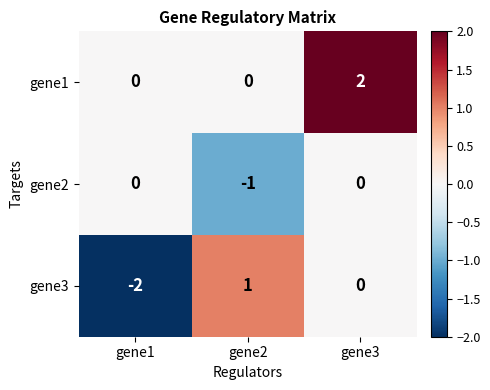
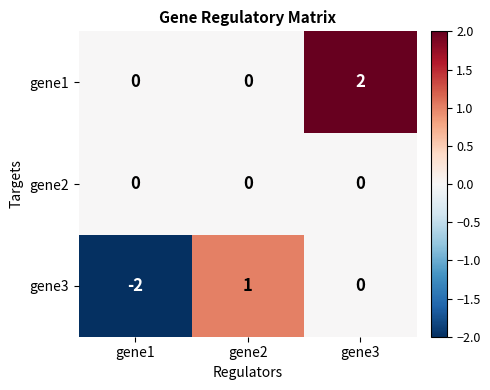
  {
    "gene1": {
      "gene1": 0,
      "gene2": 0,
      "gene3": 2
    },
    "gene2": {
      "gene1": 0,
-     "gene2": -1,
+     "gene2": 0,
      "gene3": 0
    },
    "gene3": {
      "gene1": -2,
      "gene2": 1,
      "gene3": 0
    }
  }
